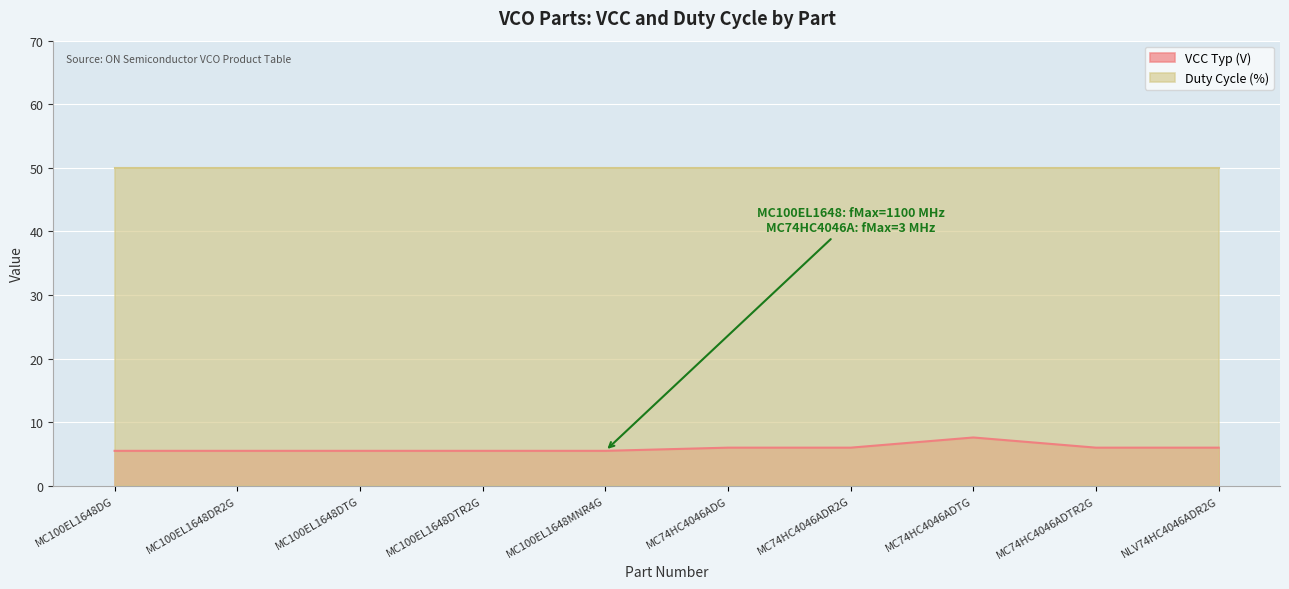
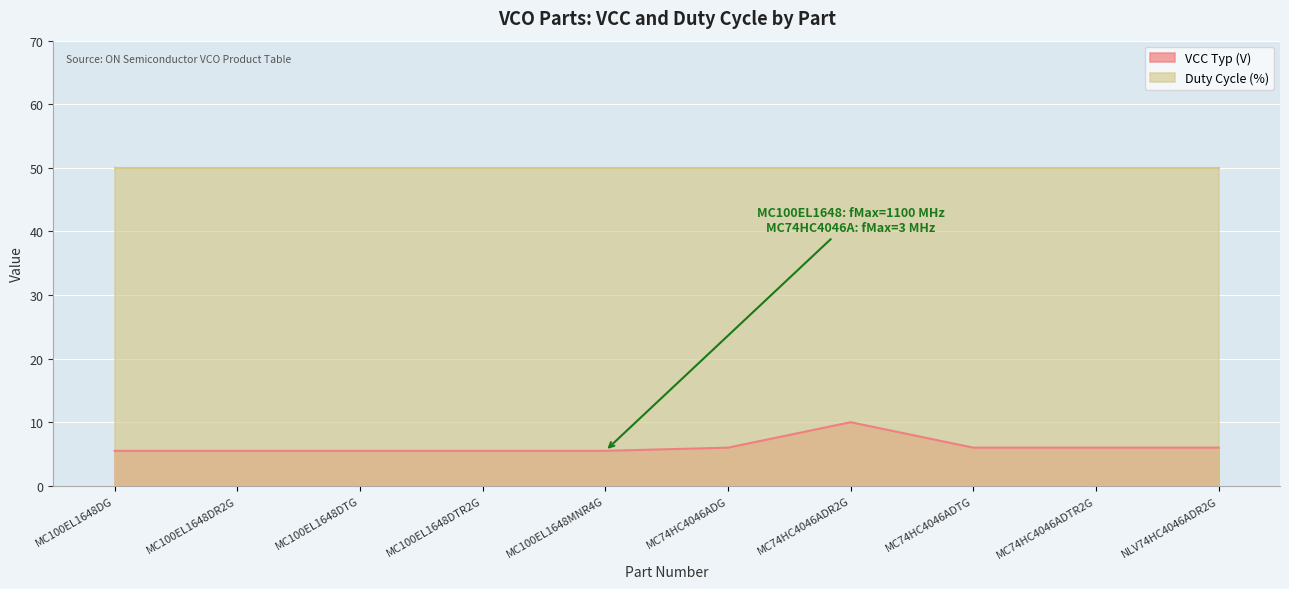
  {
    "VCC Typ (V)": {
      "MC100EL1648DG": 6,
      "MC100EL1648DR2G": 6,
      "MC100EL1648DTG": 6,
      "MC100EL1648DTR2G": 6,
      "MC100EL1648MNR4G": 6,
-     "MC74HC4046ADR2G": 6,
-     "MC74HC4046ADTG": 8,
+     "MC74HC4046ADR2G": 10,
+     "MC74HC4046ADTG": 6,
      "MC74HC4046ADTR2G": 6,
      "NLV74HC4046ADR2G": 6
    },
    "Duty Cycle (%)": {
      "MC100EL1648DG": 50,
      "MC100EL1648DR2G": 50,
      "MC100EL1648DTG": 50,
      "MC100EL1648DTR2G": 50,
      "MC100EL1648MNR4G": 50,
      "MC74HC4046ADG": 50,
      "MC74HC4046ADR2G": 50,
      "MC74HC4046ADTG": 50,
      "MC74HC4046ADTR2G": 50,
      "NLV74HC4046ADR2G": 50
    }
  }
